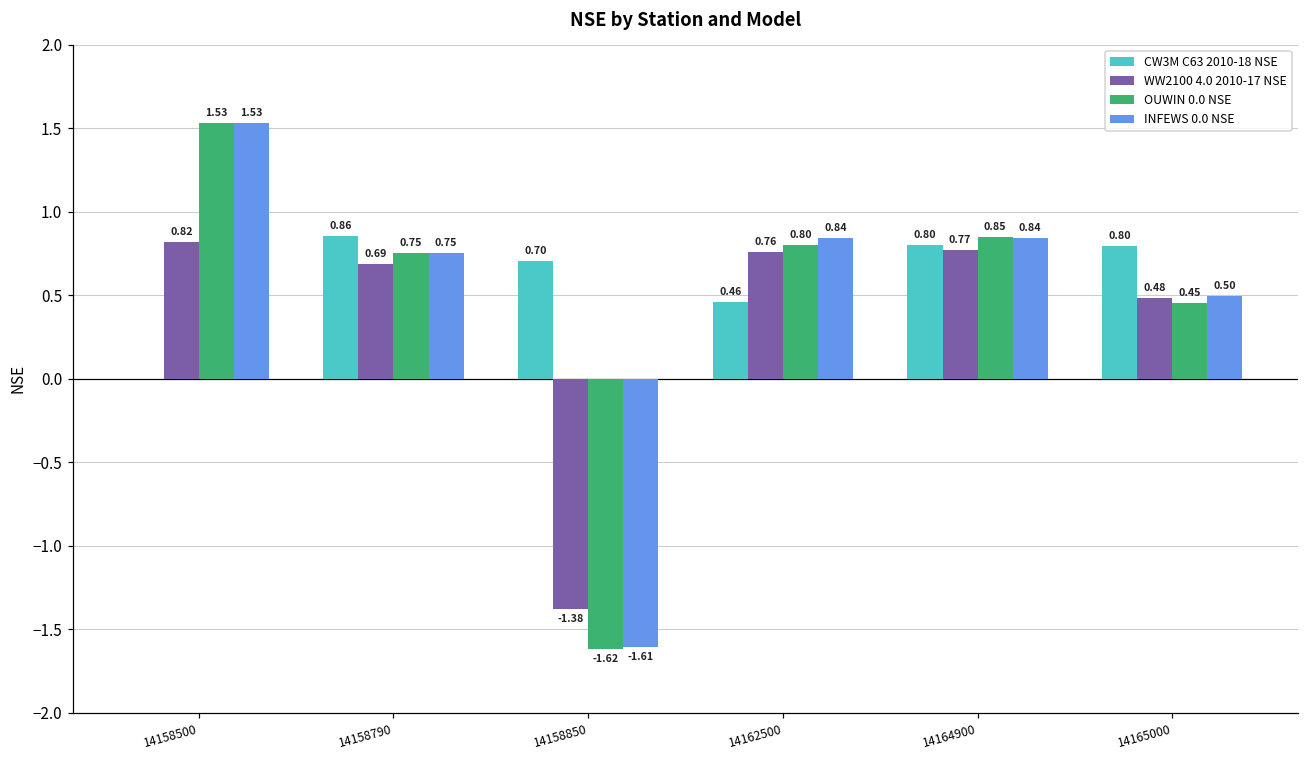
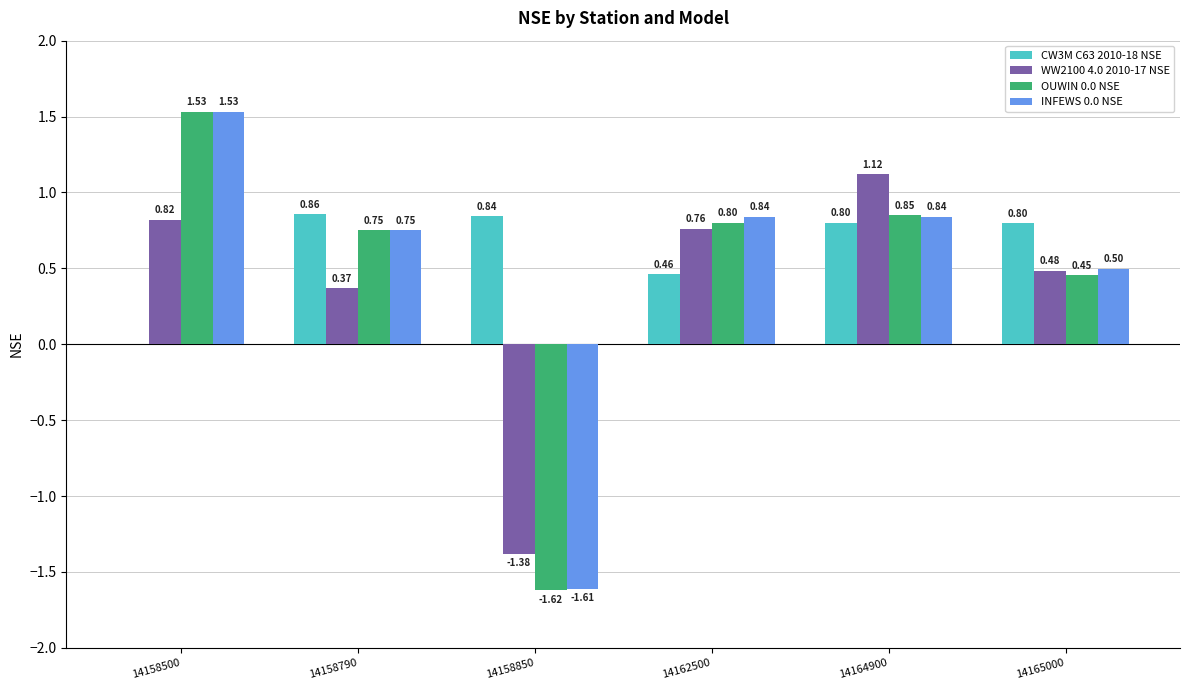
  {
    "CW3M C63 2010-18 NSE": {
      "14158790": 0.86,
-     "14158850": 0.70,
+     "14158850": 0.84,
      "14162500": 0.46,
      "14164900": 0.80,
      "14165000": 0.80
    },
    "WW2100 4.0 2010-17 NSE": {
      "14158500": 0.82,
-     "14158790": 0.69,
+     "14158790": 0.37,
      "14158850": -1.38,
      "14162500": 0.76,
-     "14164900": 0.77,
+     "14164900": 1.12,
      "14165000": 0.48
    },
    "OUWIN 0.0 NSE": {
      "14158500": 1.53,
      "14158790": 0.75,
      "14158850": -1.62,
      "14162500": 0.80,
      "14164900": 0.85,
      "14165000": 0.45
    },
    "INFEWS 0.0 NSE": {
      "14158500": 1.53,
      "14158790": 0.75,
      "14158850": -1.61,
      "14162500": 0.84,
      "14164900": 0.84,
      "14165000": 0.50
    }
  }
